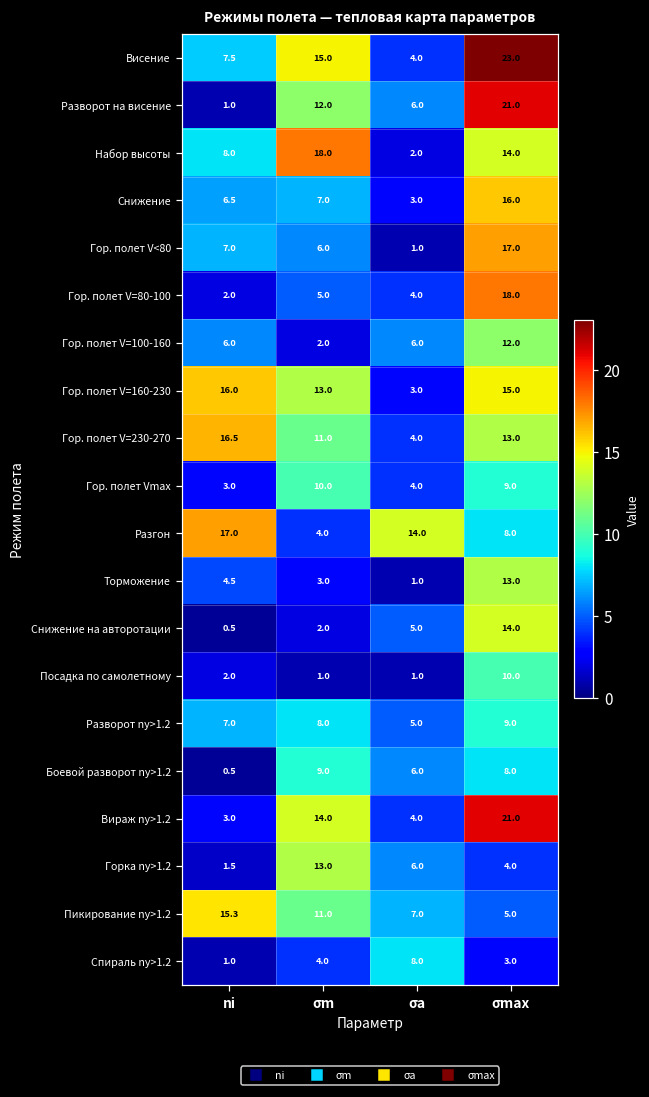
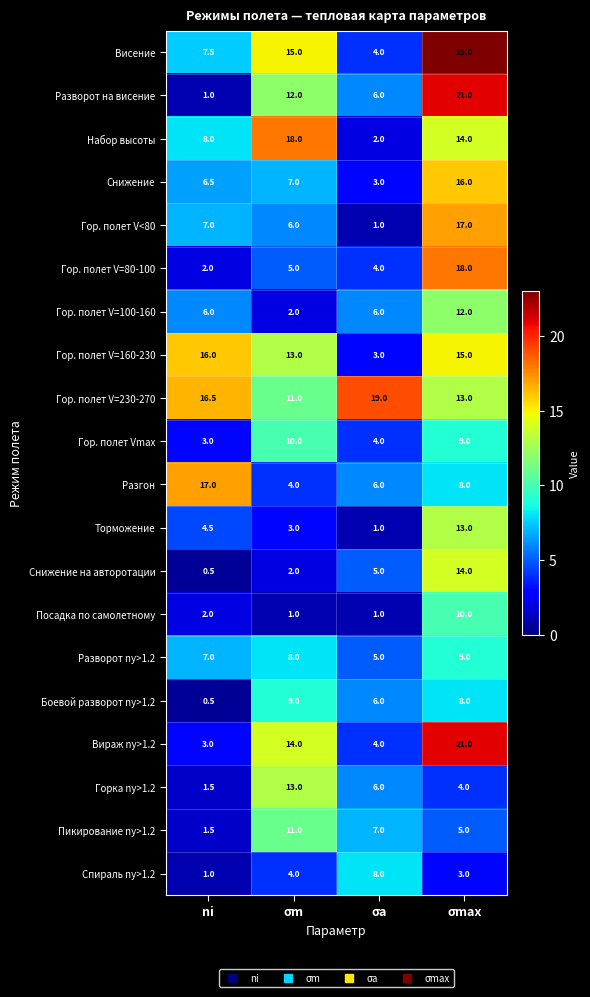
  {
    "Висение": {
      "ni": 7.5,
      "σm": 15.0,
      "σa": 4.0,
      "σmax": 23.0
    },
    "Разворот на висение": {
      "ni": 1.0,
      "σm": 12.0,
      "σa": 6.0,
      "σmax": 21.0
    },
    "Набор высоты": {
      "ni": 8.0,
      "σm": 18.0,
      "σa": 2.0,
      "σmax": 14.0
    },
    "Снижение": {
      "ni": 6.5,
      "σm": 7.0,
      "σa": 3.0,
      "σmax": 16.0
    },
    "Гор. полет V<80": {
      "ni": 7.0,
      "σm": 6.0,
      "σa": 1.0,
      "σmax": 17.0
    },
    "Гор. полет V=80-100": {
      "ni": 2.0,
      "σm": 5.0,
      "σa": 4.0,
      "σmax": 18.0
    },
    "Гор. полет V=100-160": {
      "ni": 6.0,
      "σm": 2.0,
      "σa": 6.0,
      "σmax": 12.0
    },
    "Гор. полет V=160-230": {
      "ni": 16.0,
      "σm": 13.0,
      "σa": 3.0,
      "σmax": 15.0
    },
    "Гор. полет V=230-270": {
      "ni": 16.5,
      "σm": 11.0,
-     "σa": 4.0,
+     "σa": 19.0,
      "σmax": 13.0
    },
    "Гор. полет Vmax": {
      "ni": 3.0,
      "σm": 10.0,
      "σa": 4.0,
      "σmax": 9.0
    },
    "Разгон": {
      "ni": 17.0,
      "σm": 4.0,
-     "σa": 14.0,
+     "σa": 6.0,
      "σmax": 8.0
    },
    "Торможение": {
      "ni": 4.5,
      "σm": 3.0,
      "σa": 1.0,
      "σmax": 13.0
    },
    "Снижение на авторотации": {
      "ni": 0.5,
      "σm": 2.0,
      "σa": 5.0,
      "σmax": 14.0
    },
    "Посадка по самолетному": {
      "ni": 2.0,
      "σm": 1.0,
      "σa": 1.0,
      "σmax": 10.0
    },
    "Разворот ny>1.2": {
      "ni": 7.0,
      "σm": 8.0,
      "σa": 5.0,
      "σmax": 9.0
    },
    "Боевой разворот ny>1.2": {
      "ni": 0.5,
      "σm": 9.0,
      "σa": 6.0,
      "σmax": 8.0
    },
    "Вираж ny>1.2": {
      "ni": 3.0,
      "σm": 14.0,
      "σa": 4.0,
      "σmax": 21.0
    },
    "Горка ny>1.2": {
      "ni": 1.5,
      "σm": 13.0,
      "σa": 6.0,
      "σmax": 4.0
    },
    "Пикирование ny>1.2": {
-     "ni": 15.3,
+     "ni": 1.5,
      "σm": 11.0,
      "σa": 7.0,
      "σmax": 5.0
    },
    "Спираль ny>1.2": {
      "ni": 1.0,
      "σm": 4.0,
      "σa": 8.0,
      "σmax": 3.0
    }
  }
